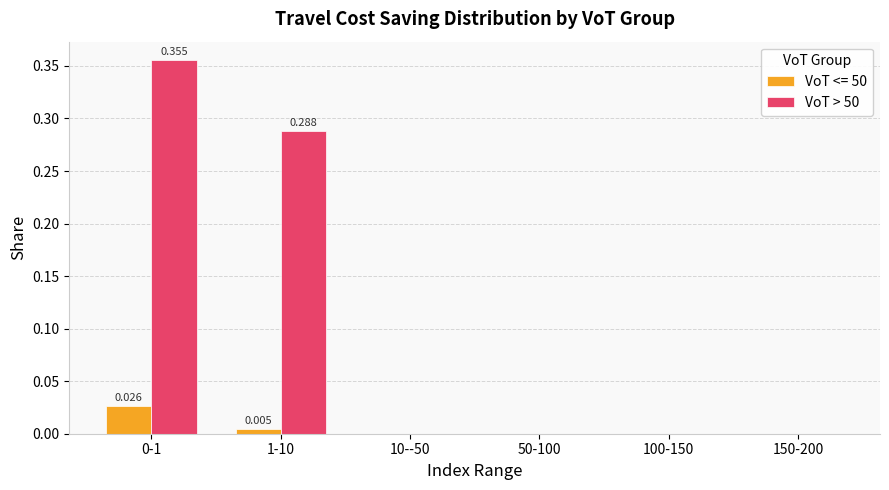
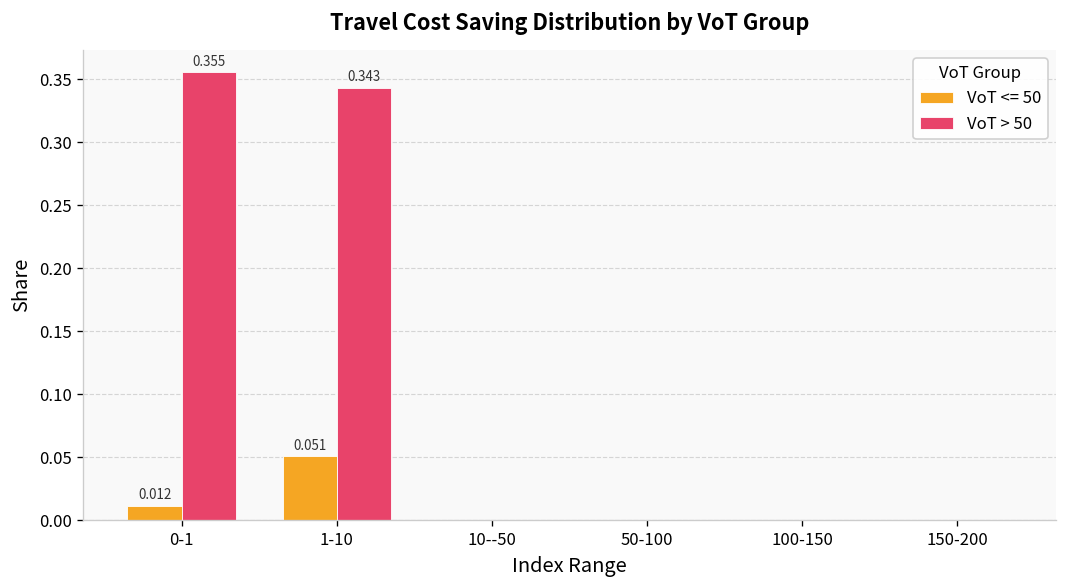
  {
    "VoT <= 50": {
-     "0-1": 0.026,
-     "1-10": 0.005
+     "0-1": 0.012,
+     "1-10": 0.051
    },
    "VoT > 50": {
      "0-1": 0.355,
-     "1-10": 0.288
+     "1-10": 0.343
    }
  }
